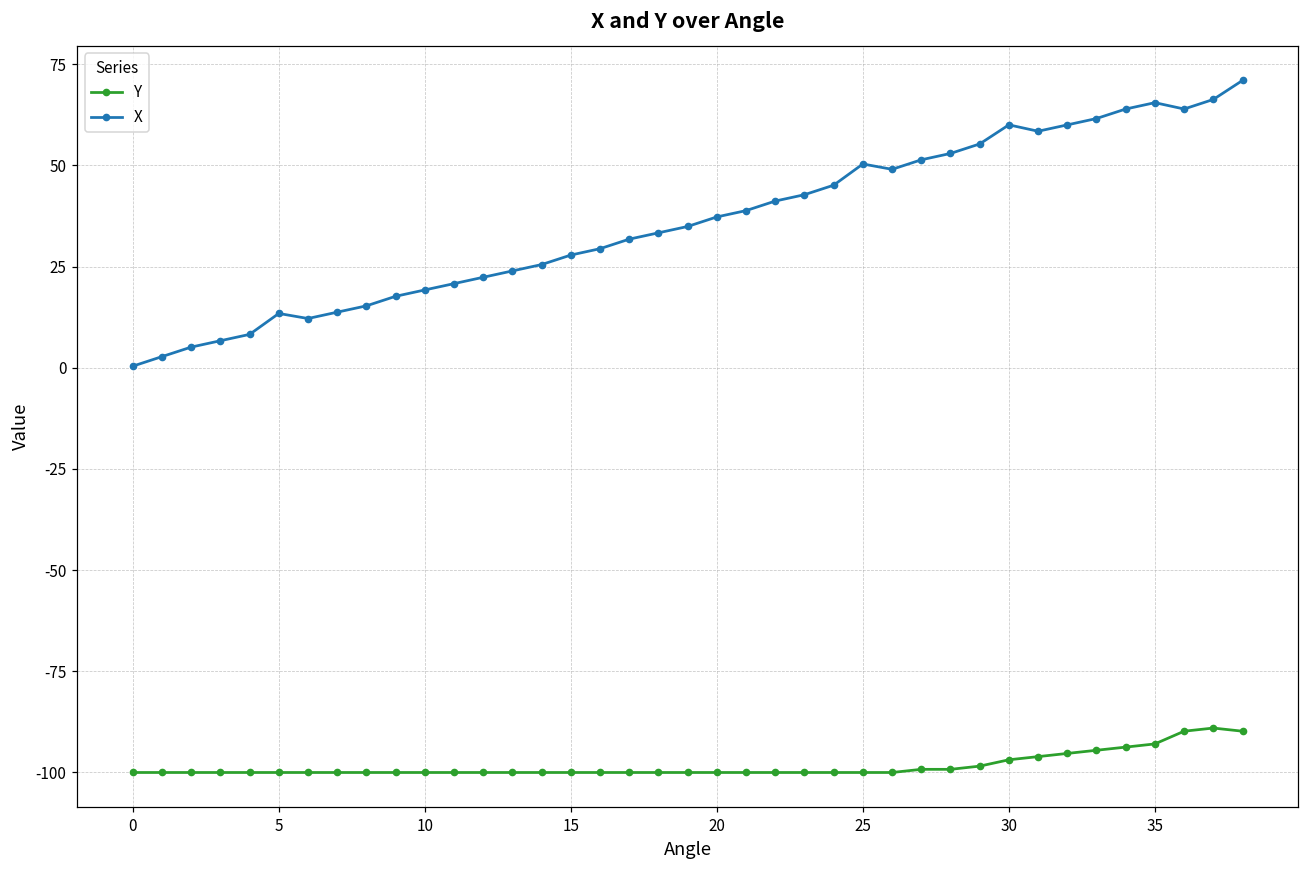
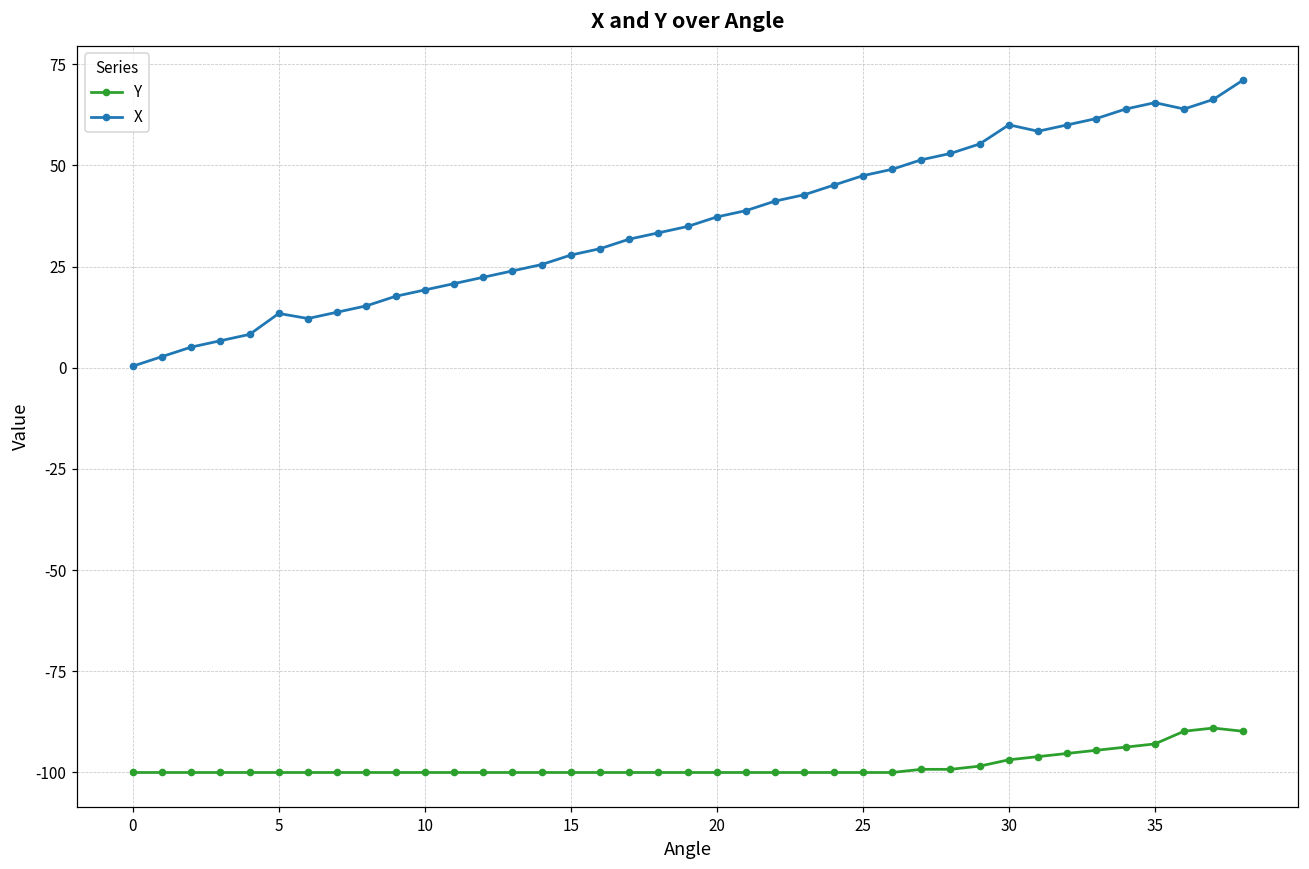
  {
    "Y": {
      "0": -100,
      "5": -100,
      "10": -100,
      "15": -100,
      "20": -100,
      "25": -100,
      "30": -97,
      "35": -93
    },
    "X": {
      "0": 0,
      "5": 13,
      "10": 19,
      "15": 28,
      "20": 37,
-     "25": 50,
+     "25": 47,
      "30": 60,
      "35": 65
    }
  }
